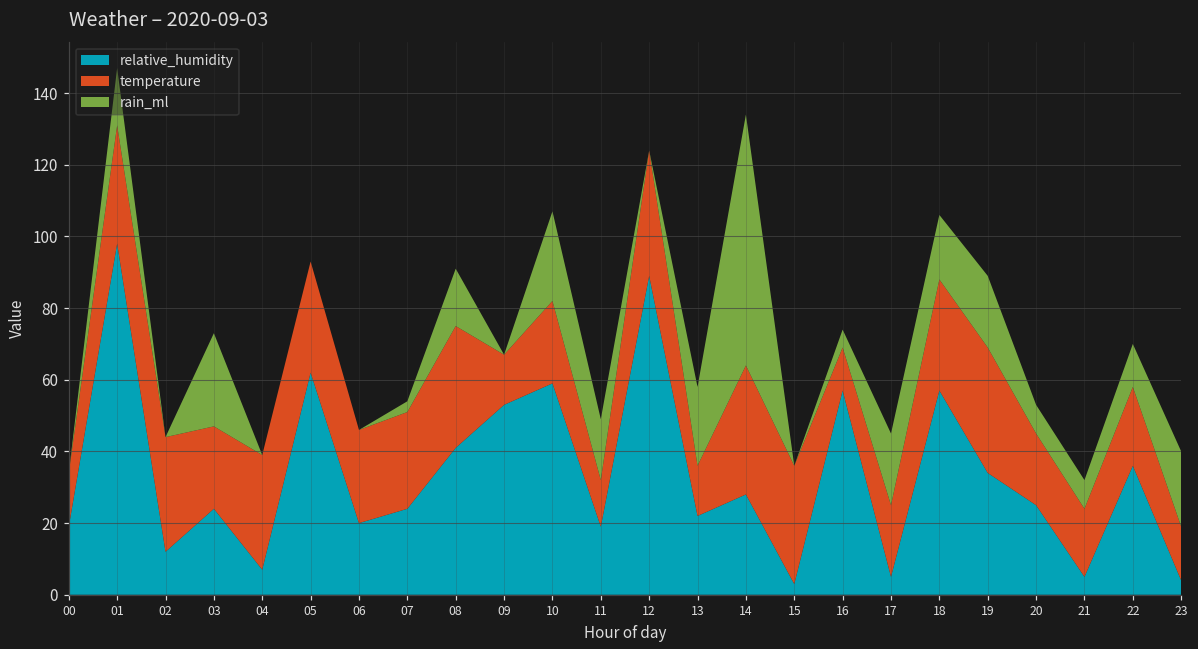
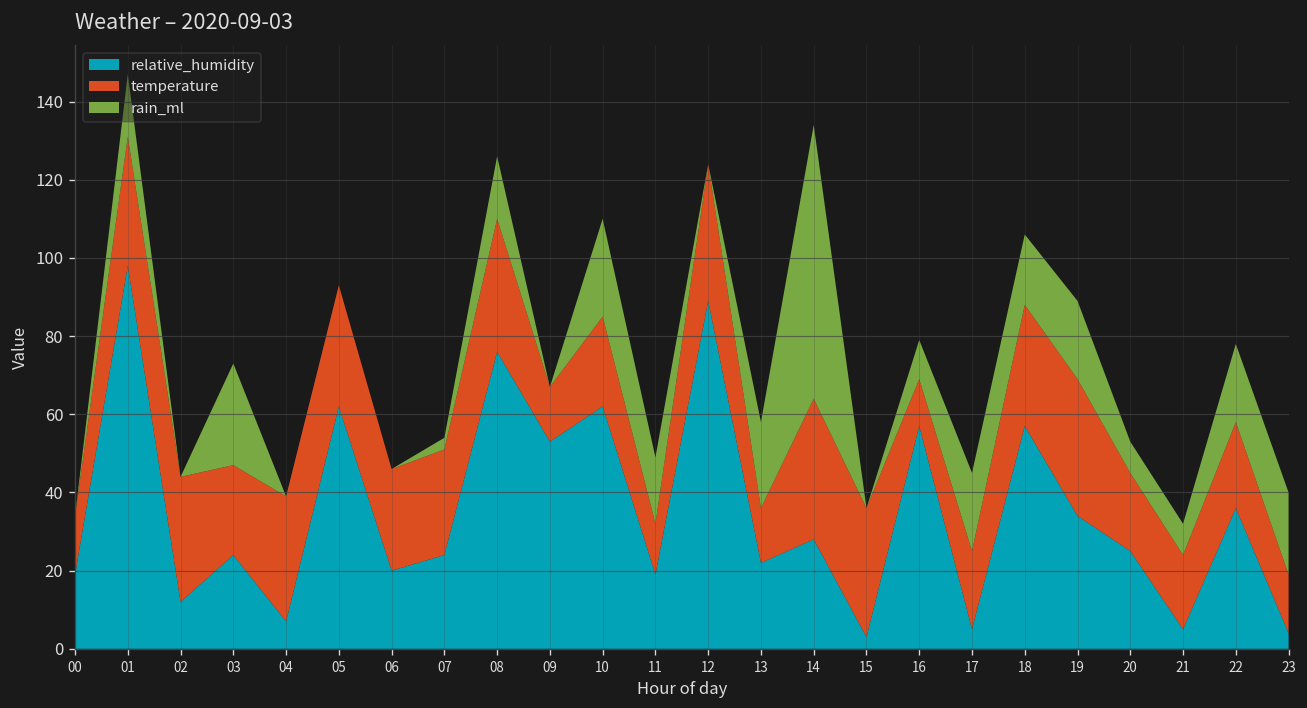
  {
    "relative_humidity": {
      "00": 19,
      "01": 98,
      "02": 12,
      "03": 24,
      "04": 7,
      "05": 62,
      "06": 20,
      "07": 24,
-     "08": 41,
+     "08": 76,
      "09": 53,
-     "10": 59,
+     "10": 62,
      "11": 19,
      "12": 89,
      "13": 22,
      "14": 28,
      "15": 3,
      "16": 57,
      "17": 5,
      "18": 57,
      "19": 34,
      "20": 25,
      "21": 5,
      "22": 36,
      "23": 4
    },
    "temperature": {
      "01": 33,
      "03": 23,
      "07": 27,
      "08": 34,
      "10": 23,
      "11": 13,
      "13": 14,
      "14": 36,
      "16": 12,
      "17": 20,
      "18": 31,
      "19": 35,
      "20": 20,
      "21": 19,
      "22": 22,
      "23": 15
    },
    "rain_ml": {
      "03": 26,
      "07": 3,
      "08": 16,
      "10": 25,
      "11": 17,
      "13": 22,
      "14": 70,
-     "16": 5,
+     "16": 10,
      "17": 20,
      "18": 18,
      "19": 20,
      "20": 8,
      "21": 8,
-     "22": 12,
+     "22": 20,
      "23": 21
    }
  }
